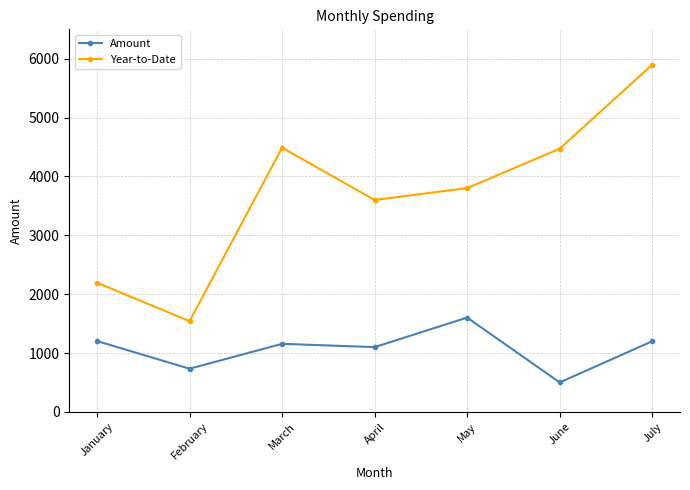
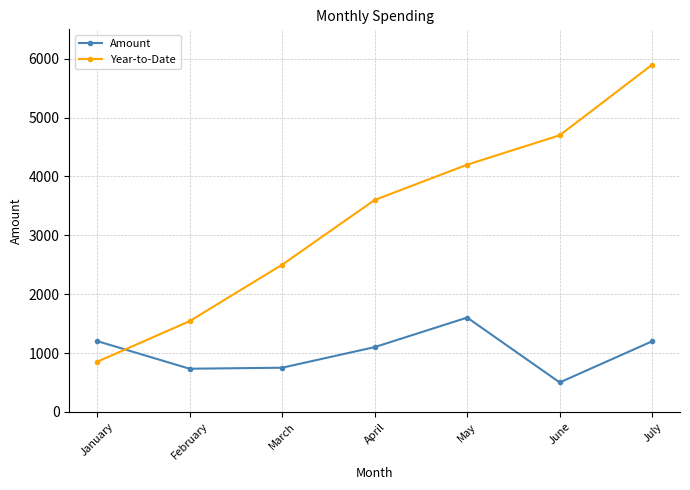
  {
    "Amount": {
      "January": 1200,
      "February": 700,
-     "March": 1200,
+     "March": 800,
      "April": 1100,
      "May": 1600,
      "June": 500,
      "July": 1200
    },
    "Year-to-Date": {
-     "January": 2200,
+     "January": 900,
      "February": 1500,
-     "March": 4500,
+     "March": 2500,
      "April": 3600,
-     "May": 3800,
-     "June": 4500,
+     "May": 4200,
+     "June": 4700,
      "July": 5900
    }
  }
